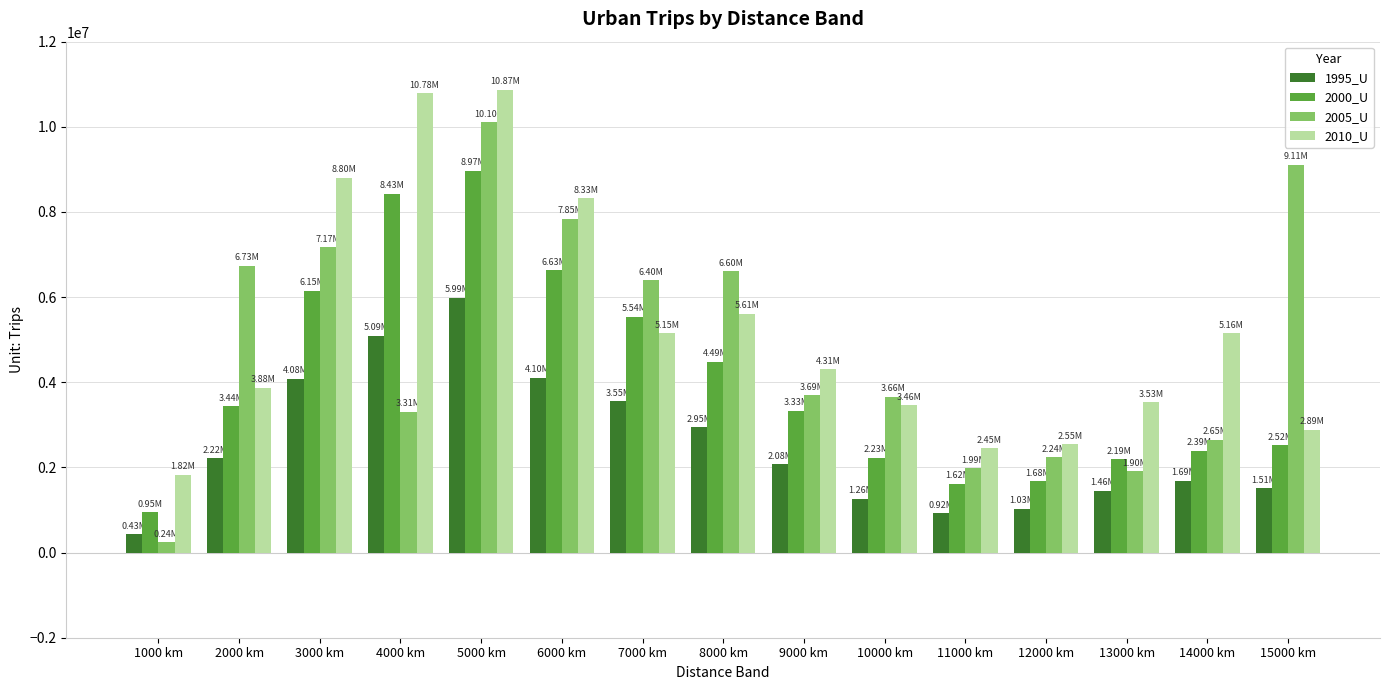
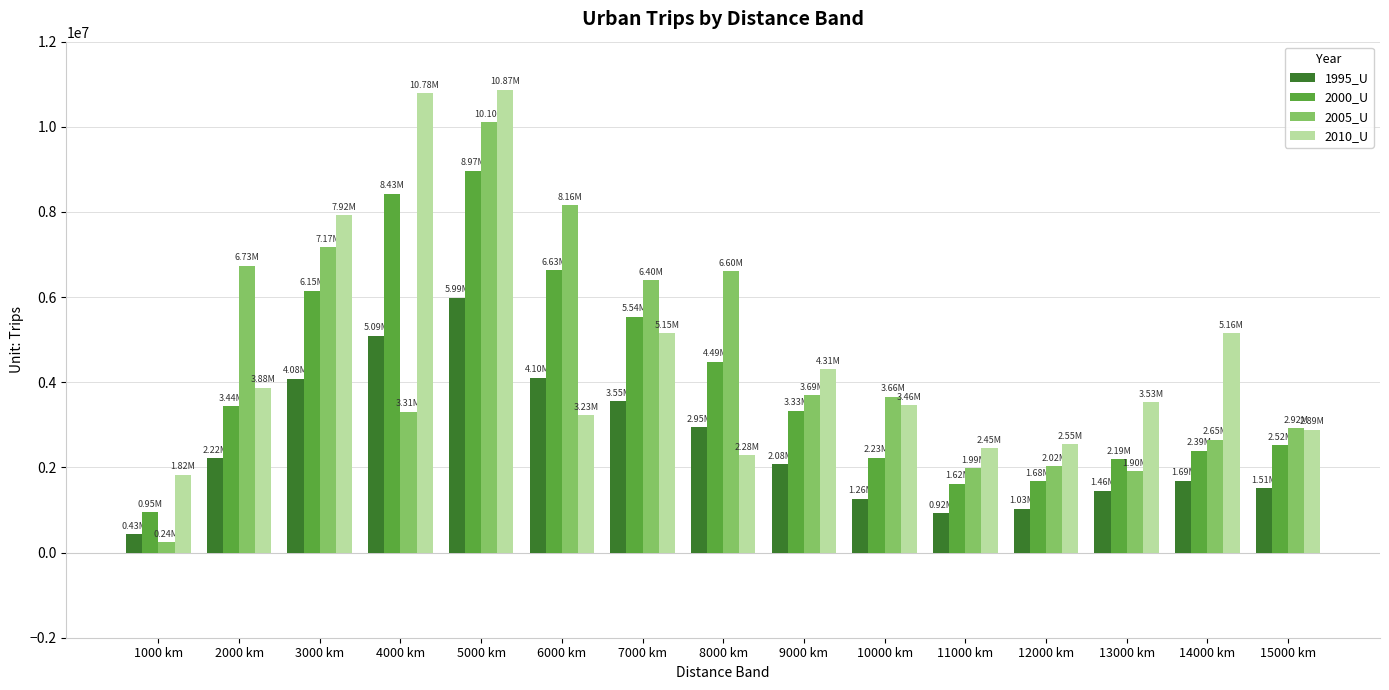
  {
    "2005_U": {
      "1000 km": "0.24M",
      "2000 km": "6.73M",
      "3000 km": "7.17M",
      "4000 km": "3.31M",
      "5000 km": "10.10M",
-     "6000 km": "7.85M",
+     "6000 km": "8.16M",
      "7000 km": "6.40M",
      "8000 km": "6.60M",
      "9000 km": "3.69M",
      "10000 km": "3.66M",
      "11000 km": "1.99M",
-     "12000 km": "2.24M",
+     "12000 km": "2.02M",
      "13000 km": "1.90M",
      "14000 km": "2.65M",
-     "15000 km": "9.11M"
+     "15000 km": "2.92M"
    },
    "2010_U": {
      "1000 km": "1.82M",
      "2000 km": "3.88M",
-     "3000 km": "8.80M",
+     "3000 km": "7.92M",
      "4000 km": "10.78M",
      "5000 km": "10.87M",
-     "6000 km": "8.33M",
+     "6000 km": "3.23M",
      "7000 km": "5.15M",
-     "8000 km": "5.61M",
+     "8000 km": "2.28M",
      "9000 km": "4.31M",
      "10000 km": "3.46M",
      "11000 km": "2.45M",
      "12000 km": "2.55M",
      "13000 km": "3.53M",
      "14000 km": "5.16M"
    }
  }
